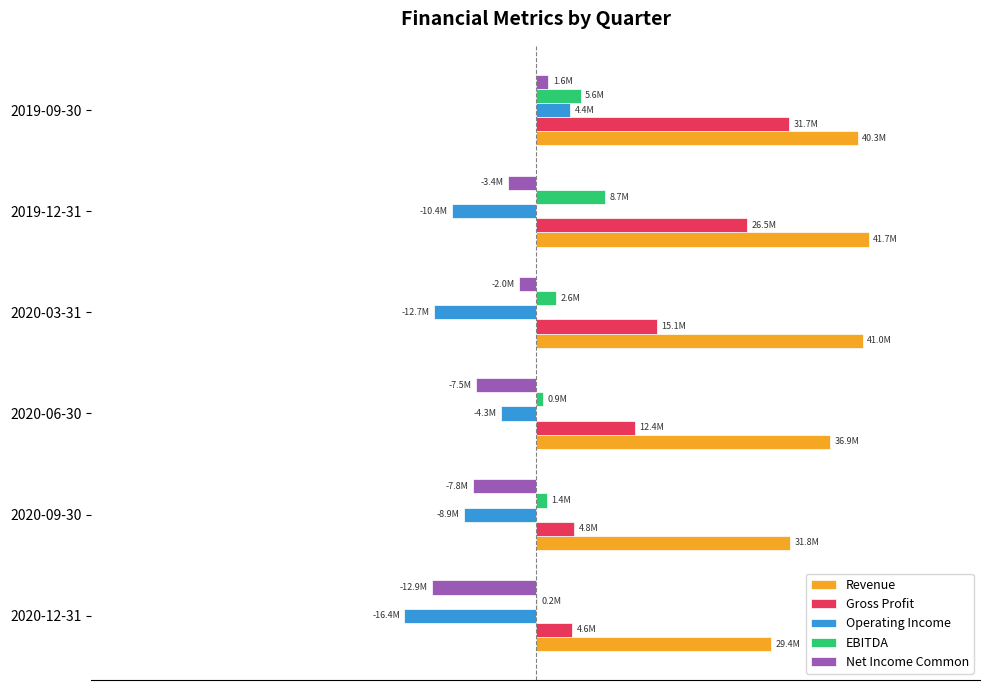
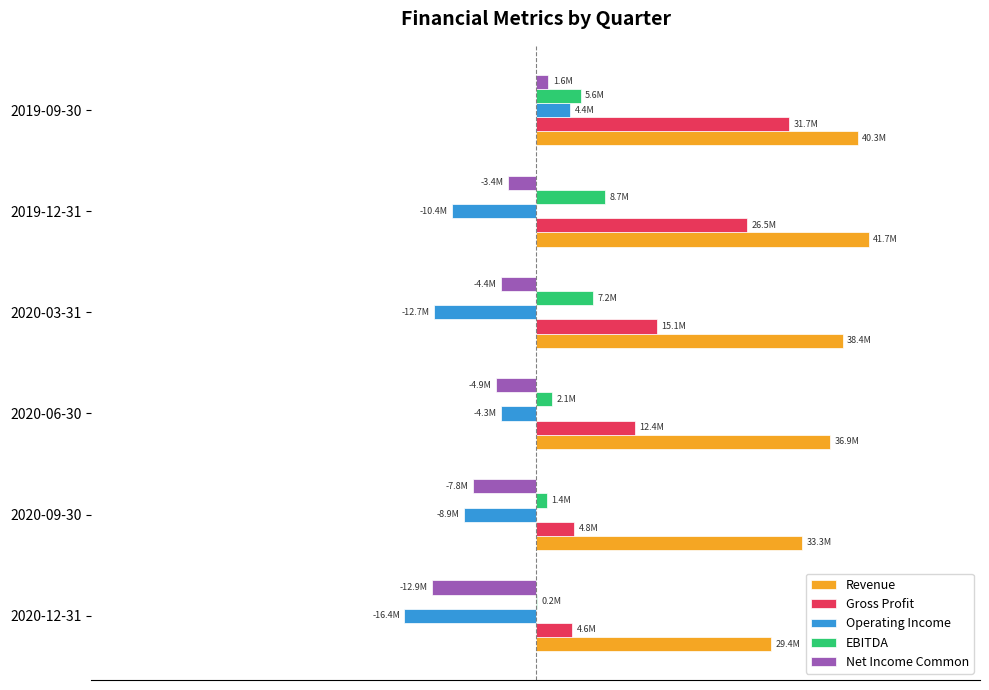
  {
    "Revenue": {
-     "2020-03-31": "41.0M",
-     "2020-09-30": "31.8M"
+     "2020-03-31": "38.4M",
+     "2020-09-30": "33.3M"
    },
    "EBITDA": {
-     "2020-03-31": "2.6M",
-     "2020-06-30": "0.9M"
+     "2020-03-31": "7.2M",
+     "2020-06-30": "2.1M"
    },
    "Net Income Common": {
-     "2020-03-31": "-2.0M",
-     "2020-06-30": "-7.5M"
+     "2020-03-31": "-4.4M",
+     "2020-06-30": "-4.9M"
    }
  }
